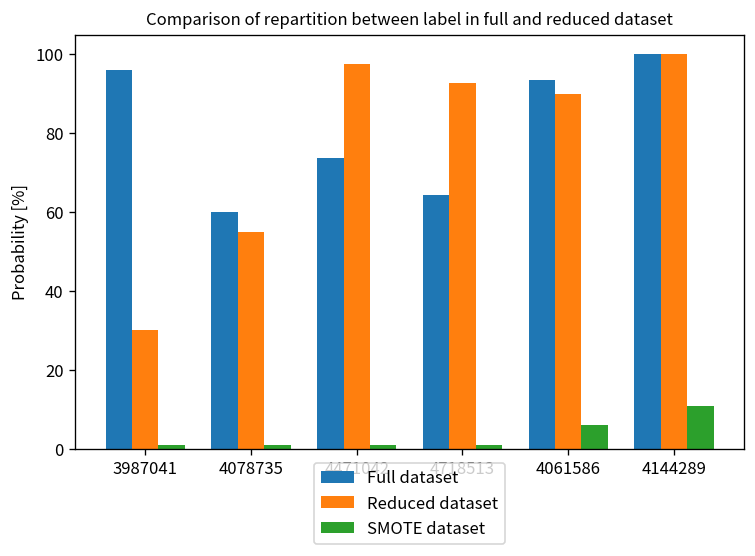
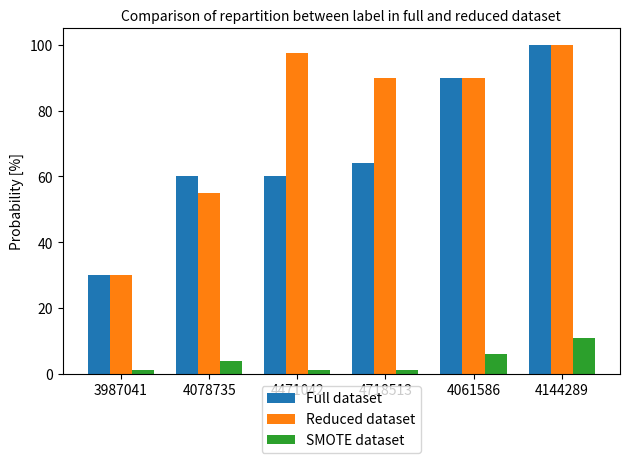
  {
    "Full dataset": {
-     "3987041": 96,
+     "3987041": 30,
      "4078735": 60,
-     "4471042": 74,
+     "4471042": 60,
      "4718513": 64,
-     "4061586": 94,
+     "4061586": 90,
      "4144289": 100
    },
    "Reduced dataset": {
      "3987041": 30,
      "4078735": 55,
      "4471042": 98,
-     "4718513": 93,
+     "4718513": 90,
      "4061586": 90,
      "4144289": 100
    },
    "SMOTE dataset": {
      "3987041": 1,
-     "4078735": 1,
+     "4078735": 4,
      "4471042": 1,
      "4718513": 1,
      "4061586": 6,
      "4144289": 11
    }
  }
